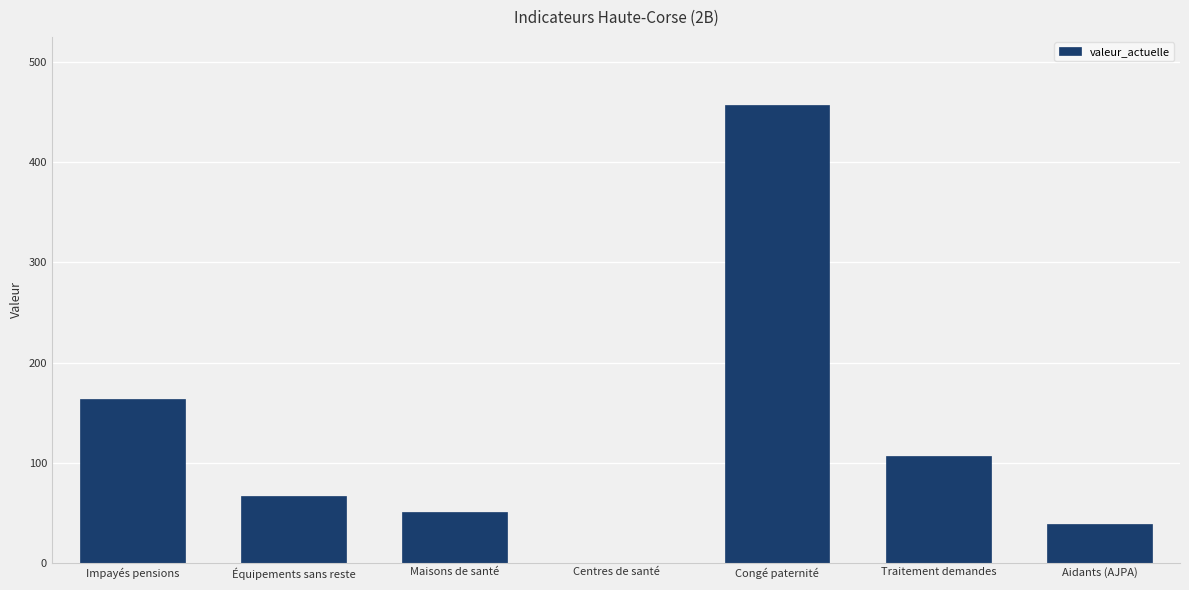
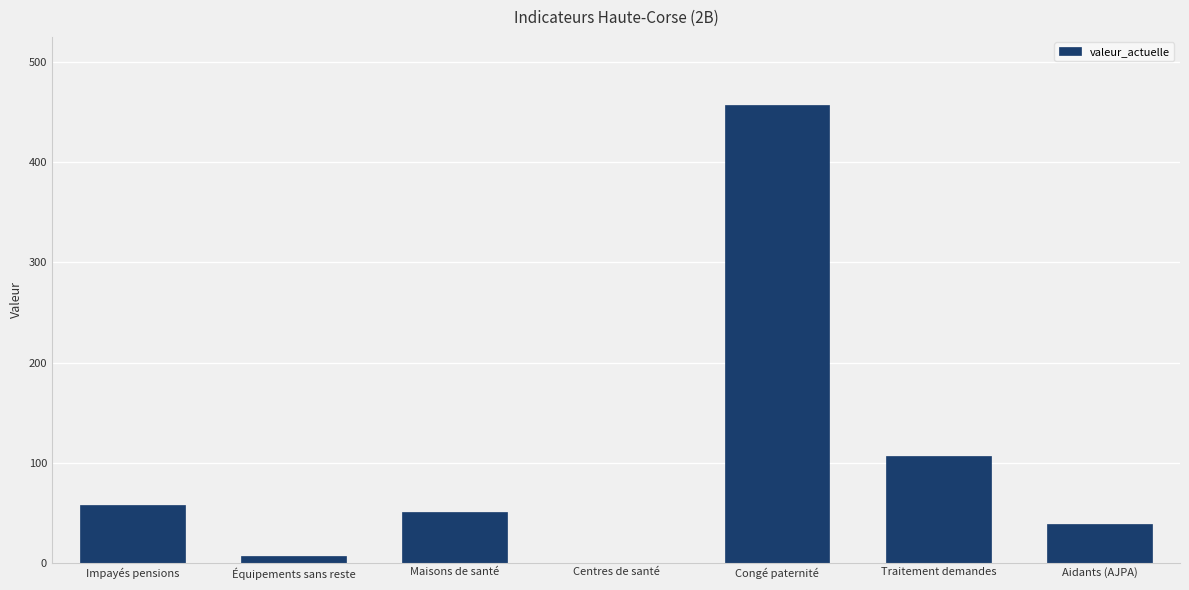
  {
-   "Impayés pensions": 164,
-   "Équipements sans reste": 67,
+   "Impayés pensions": 58,
+   "Équipements sans reste": 6,
    "Maisons de santé": 51,
    "Centres de santé": 0,
    "Congé paternité": 457,
    "Traitement demandes": 107,
    "Aidants (AJPA)": 39
  }
